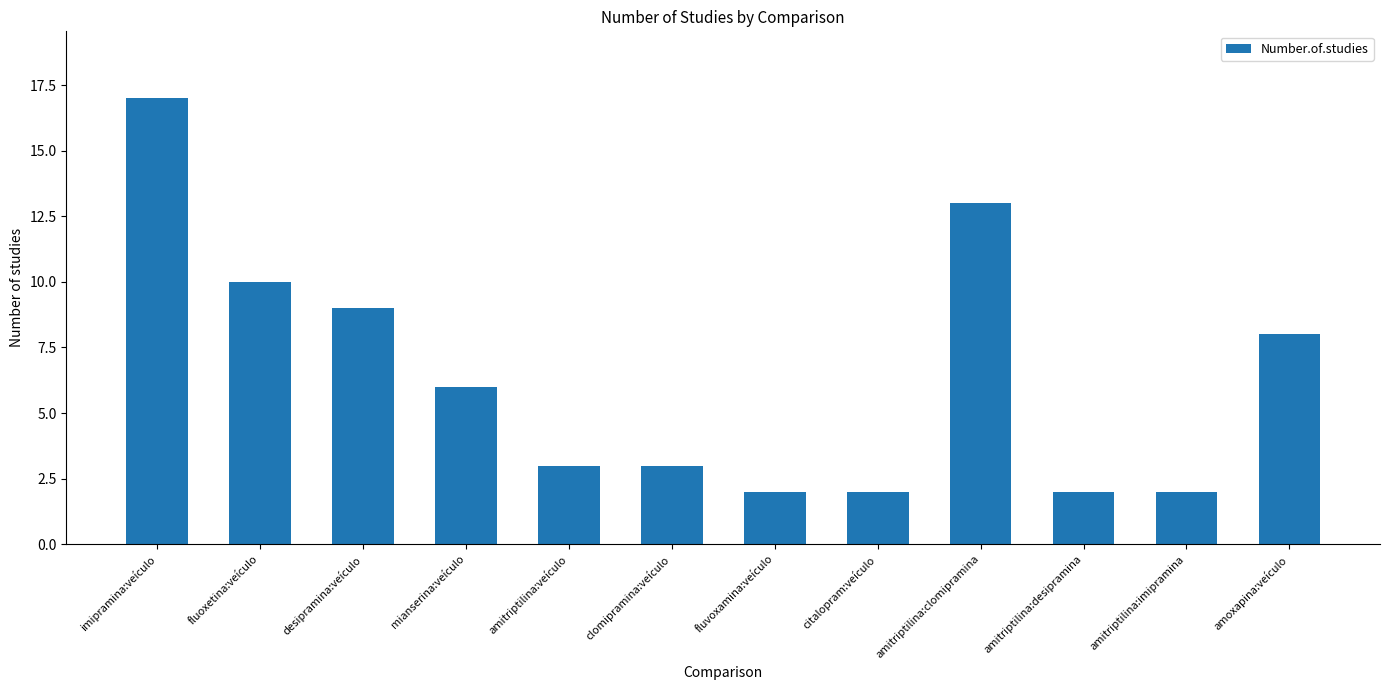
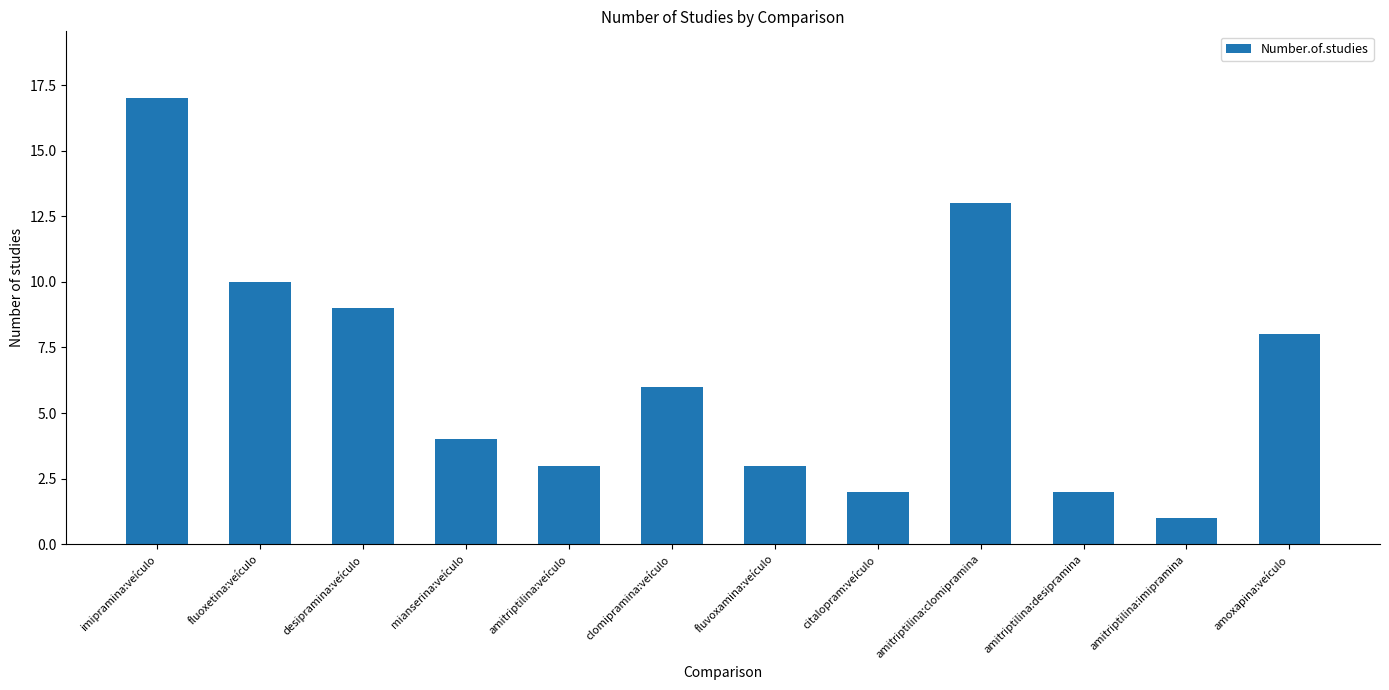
  {
    "imipramina:veículo": 17,
    "fluoxetina:veículo": 10,
    "desipramina:veículo": 9,
-   "mianserina:veículo": 6,
+   "mianserina:veículo": 4,
    "amitriptilina:veículo": 3,
-   "clomipramina:veículo": 3,
-   "fluvoxamina:veículo": 2,
+   "clomipramina:veículo": 6,
+   "fluvoxamina:veículo": 3,
    "citalopram:veículo": 2,
    "amitriptilina:clomipramina": 13,
    "amitriptilina:desipramina": 2,
-   "amitriptilina:imipramina": 2,
+   "amitriptilina:imipramina": 1,
    "amoxapina:veículo": 8
  }
